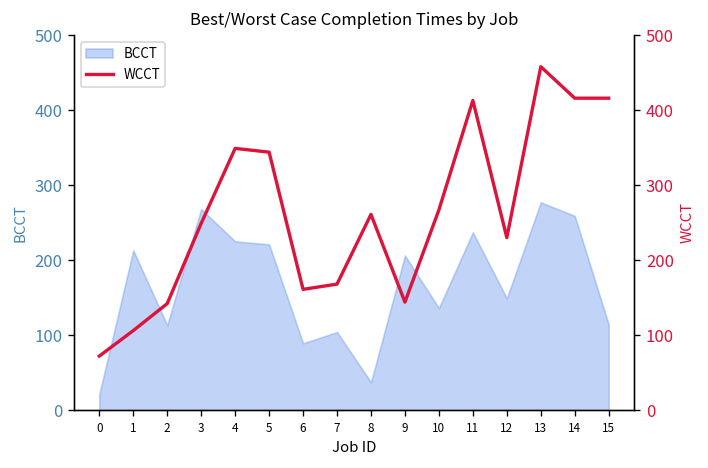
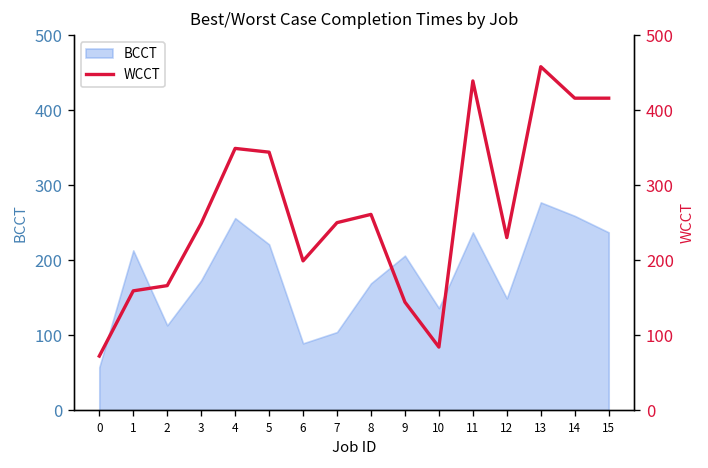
  {
    "BCCT": {
-     "0": 20,
+     "0": 60,
      "1": 210,
      "2": 110,
-     "3": 270,
-     "4": 230,
+     "3": 170,
+     "4": 260,
      "5": 220,
      "6": 90,
      "7": 100,
-     "8": 40,
+     "8": 170,
      "9": 210,
      "10": 140,
      "11": 240,
      "12": 150,
      "13": 280,
      "14": 260,
-     "15": 110
+     "15": 240
    },
    "WCCT": {
      "0": 70,
-     "1": 110,
-     "2": 140,
+     "1": 160,
+     "2": 170,
      "3": 250,
      "4": 350,
      "5": 340,
-     "6": 160,
-     "7": 170,
+     "6": 200,
+     "7": 250,
      "8": 260,
      "9": 140,
-     "10": 270,
-     "11": 410,
+     "10": 80,
+     "11": 440,
      "12": 230,
      "13": 460,
      "14": 420,
      "15": 420
    }
  }
